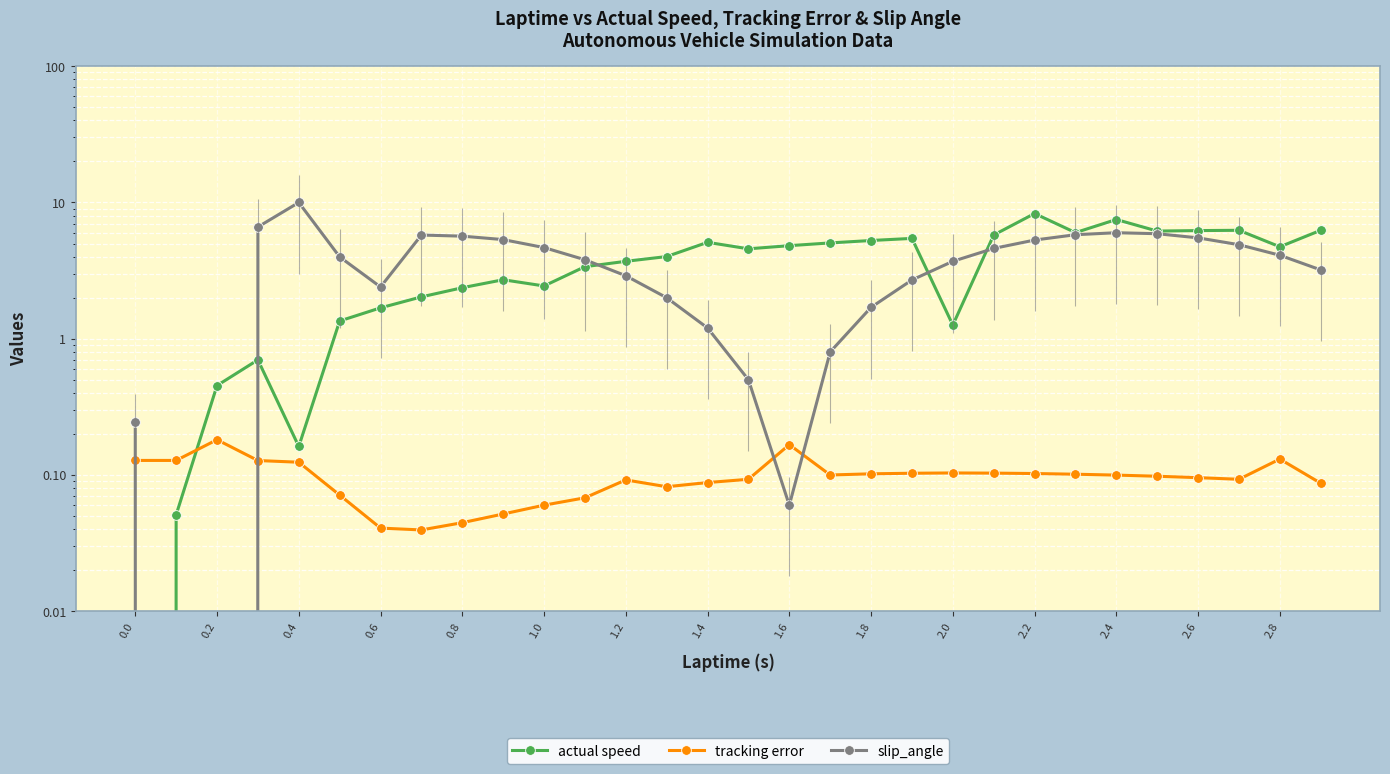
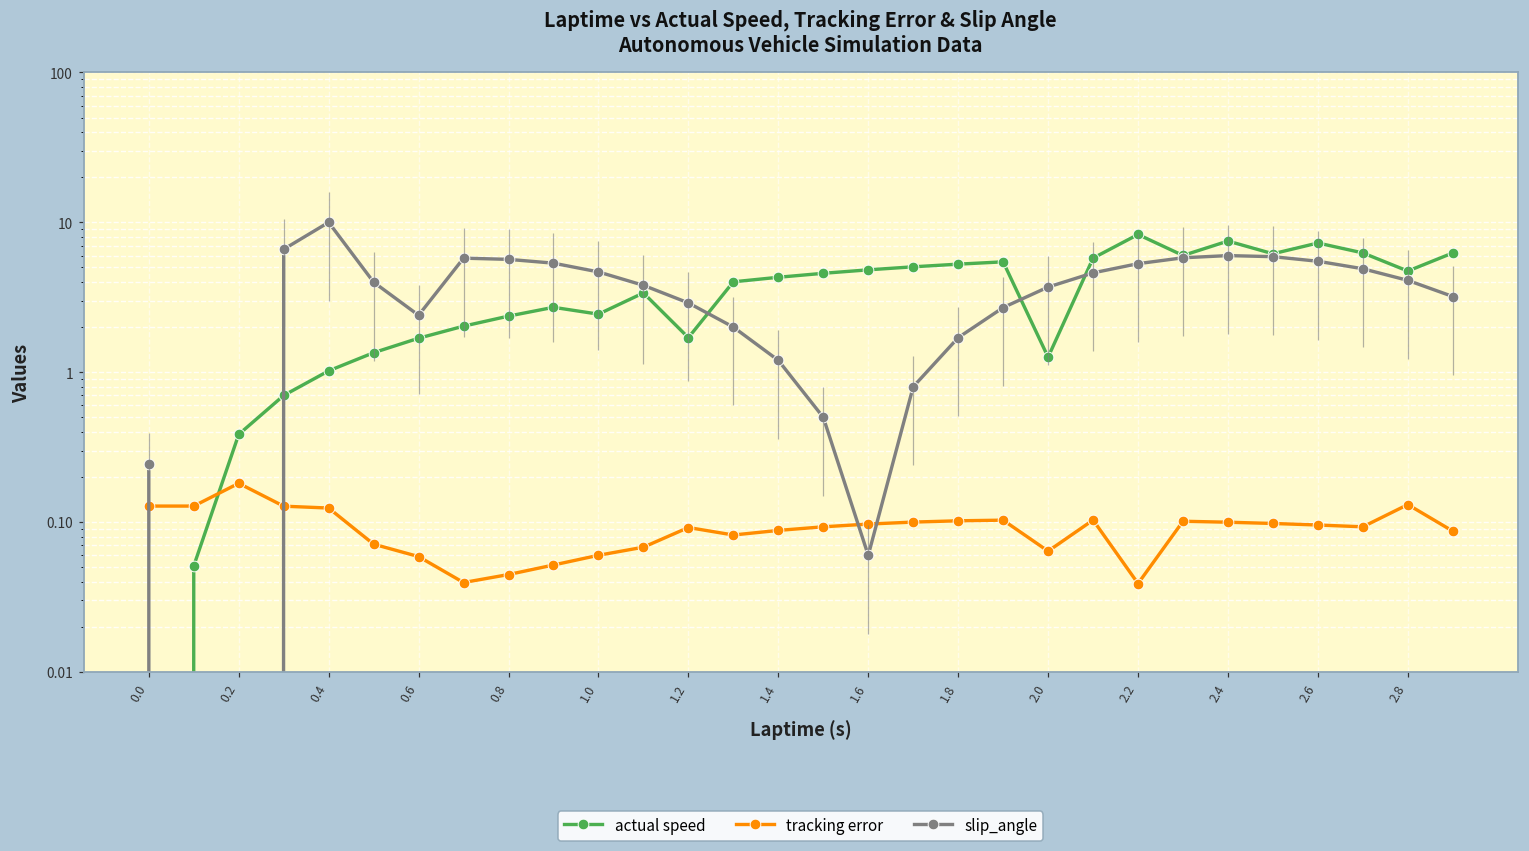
  {
    "actual speed": {
-     "0.2": 0.45,
-     "0.4": 0.16,
+     "0.2": 0.38,
+     "0.4": 1.0,
      "0.6": 1.7,
      "0.8": 2.4,
      "1.0": 2.4,
-     "1.2": 3.7,
-     "1.4": 5.1,
+     "1.2": 1.7,
+     "1.4": 4.3,
      "1.6": 4.8,
      "1.8": 5.3,
      "2.0": 1.3,
      "2.2": 8,
      "2.4": 8,
-     "2.6": 6,
+     "2.6": 7,
      "2.8": 4.7
    },
    "tracking error": {
      "0.0": 0.13,
      "0.2": 0.18,
      "0.4": 0.12,
-     "0.6": 0.041,
+     "0.6": 0.059,
      "0.8": 0.045,
      "1.0": 0.06,
      "1.2": 0.09,
      "1.4": 0.09,
-     "1.6": 0.17,
+     "1.6": 0.10,
      "1.8": 0.10,
-     "2.0": 0.10,
-     "2.2": 0.10,
+     "2.0": 0.06,
+     "2.2": 0.039,
      "2.4": 0.10,
      "2.6": 0.10,
      "2.8": 0.13
    },
    "slip_angle": {
      "0.0": 0.25,
      "0.4": 10,
      "0.6": 2.4,
      "0.8": 5.7,
      "1.0": 4.7,
      "1.2": 2.9,
      "1.4": 1.2,
      "1.6": 0.06,
      "1.8": 1.7,
      "2.0": 3.7,
      "2.2": 5.3,
      "2.4": 6,
      "2.6": 5.5,
      "2.8": 4.1
    }
  }
